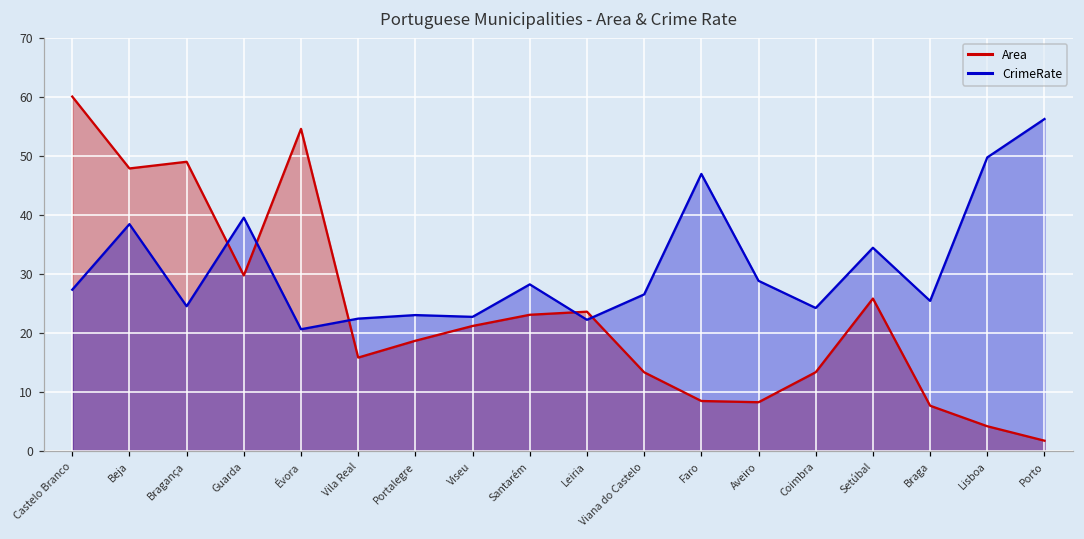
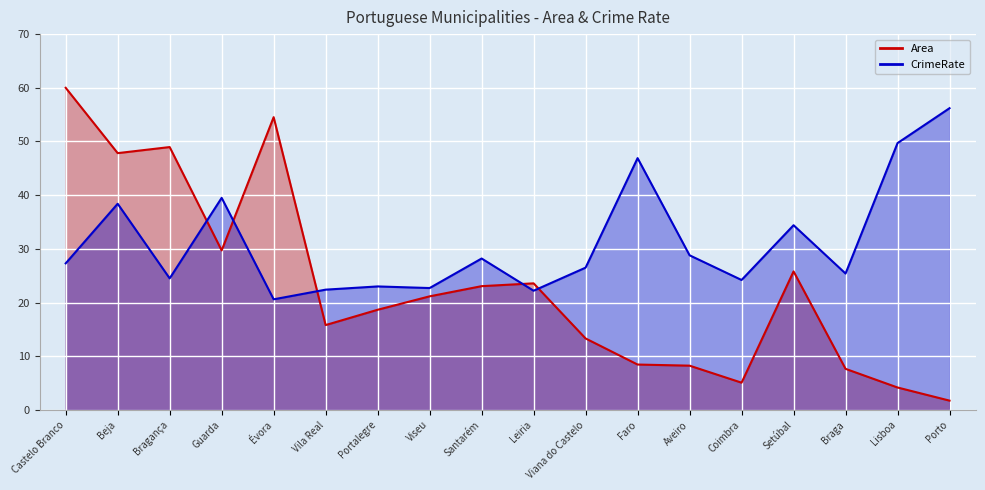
  {
    "Area": {
      "Castelo Branco": 60,
      "Beja": 48,
      "Bragança": 49,
      "Guarda": 30,
      "Évora": 55,
      "Vila Real": 16,
      "Portalegre": 19,
      "Viseu": 21,
      "Santarém": 23,
      "Leiria": 24,
      "Viana do Castelo": 13,
      "Faro": 8,
      "Aveiro": 8,
-     "Coimbra": 13,
+     "Coimbra": 5,
      "Setúbal": 26,
      "Braga": 8,
      "Lisboa": 4,
      "Porto": 2
    },
    "CrimeRate": {
      "Castelo Branco": 27,
      "Beja": 38,
      "Bragança": 25,
      "Guarda": 40,
      "Évora": 21,
      "Vila Real": 22,
      "Portalegre": 23,
      "Viseu": 23,
      "Santarém": 28,
      "Leiria": 22,
      "Viana do Castelo": 27,
      "Faro": 47,
      "Aveiro": 29,
      "Coimbra": 24,
      "Setúbal": 34,
      "Braga": 25,
      "Lisboa": 50,
      "Porto": 56
    }
  }
